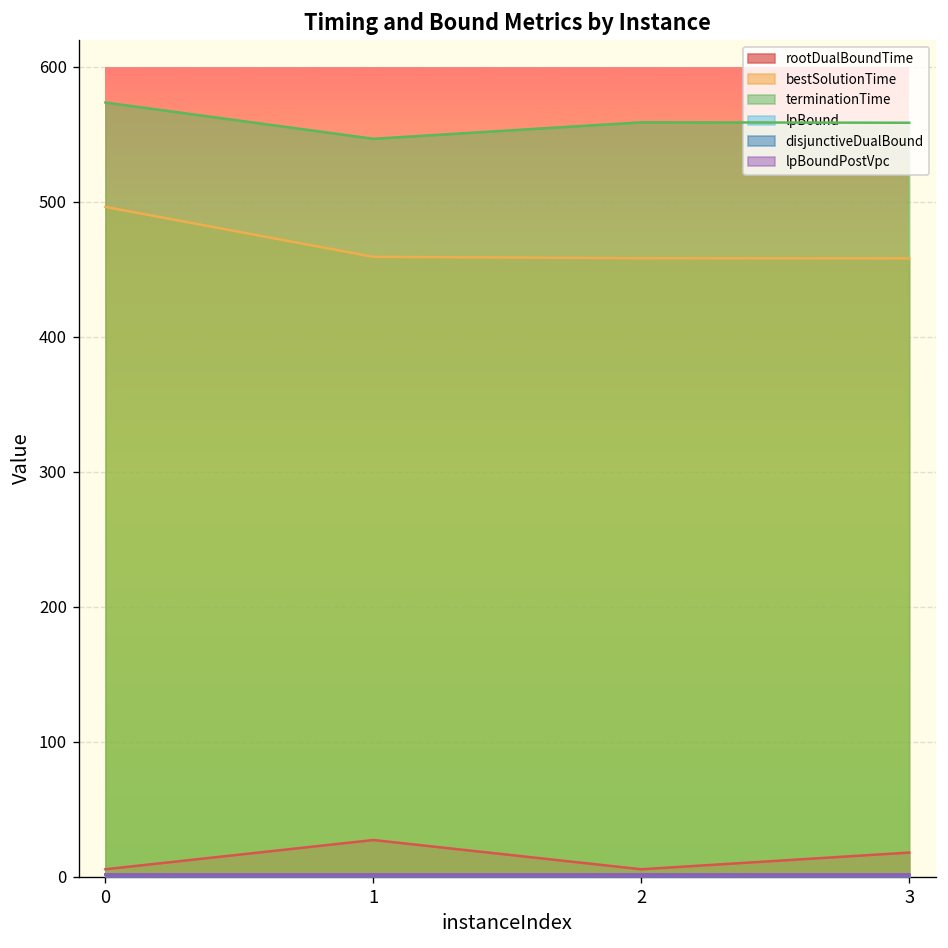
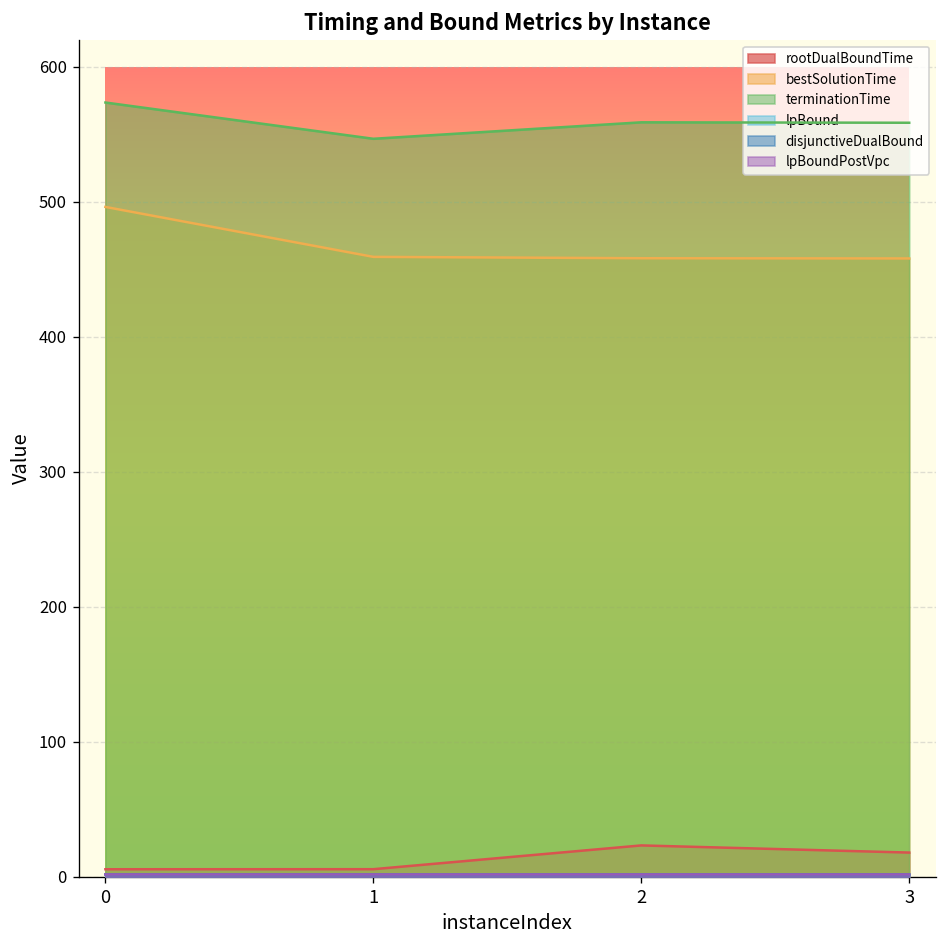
  {
    "rootDualBoundTime": {
      "0": 6,
-     "1": 27,
-     "2": 6,
+     "1": 6,
+     "2": 23,
      "3": 18
    },
    "bestSolutionTime": {
      "0": 496,
      "1": 459,
      "2": 458,
      "3": 458
    },
    "terminationTime": {
      "0": 574,
      "1": 547,
      "2": 559
    },
    "lpBoundPostVpc": {
      "0": 2,
      "1": 2,
      "2": 2,
      "3": 2
    }
  }
